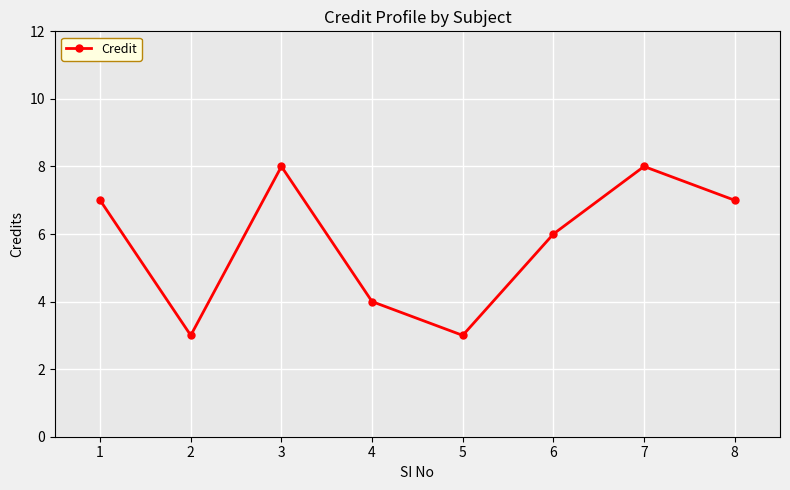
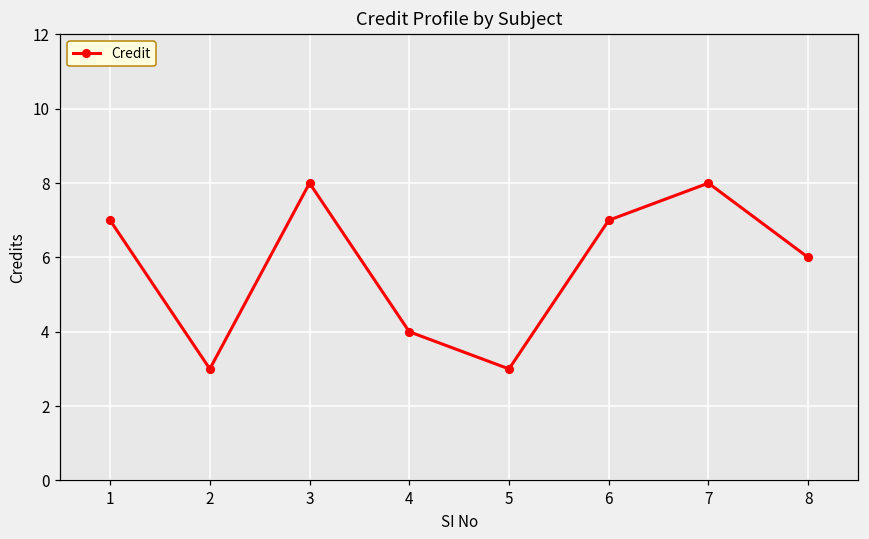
  {
    "1": 7,
    "2": 3,
    "3": 8,
    "4": 4,
    "5": 3,
-   "6": 6,
+   "6": 7,
    "7": 8,
-   "8": 7
+   "8": 6
  }
